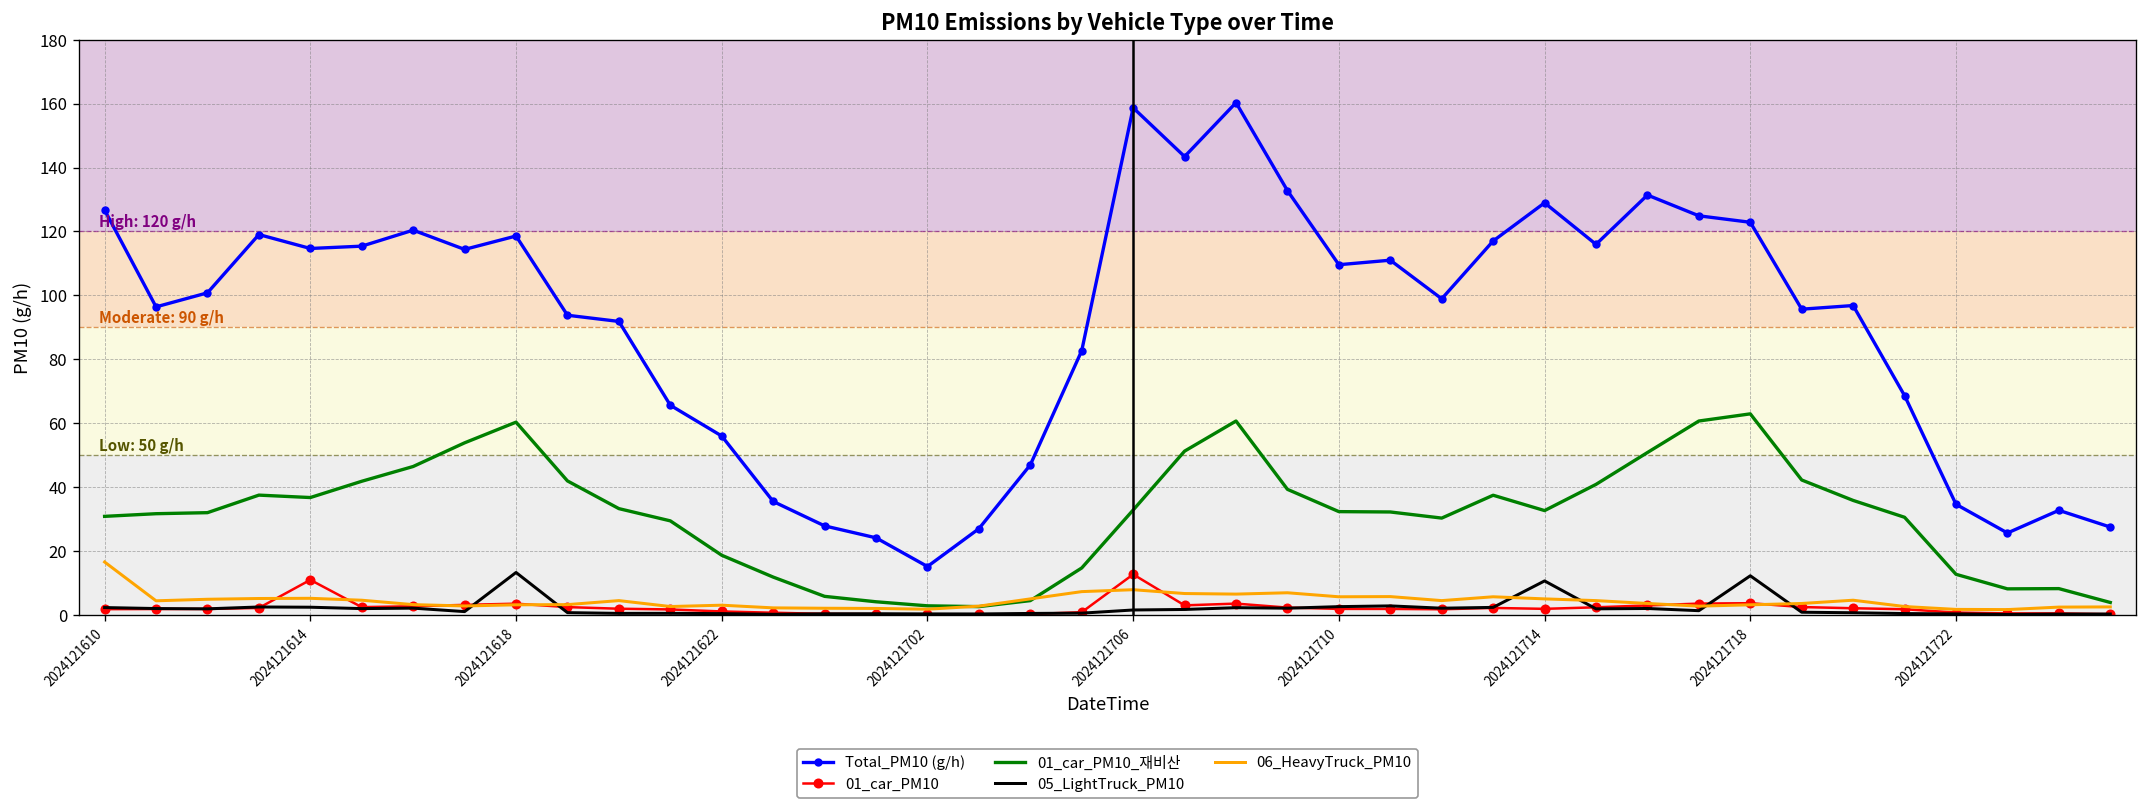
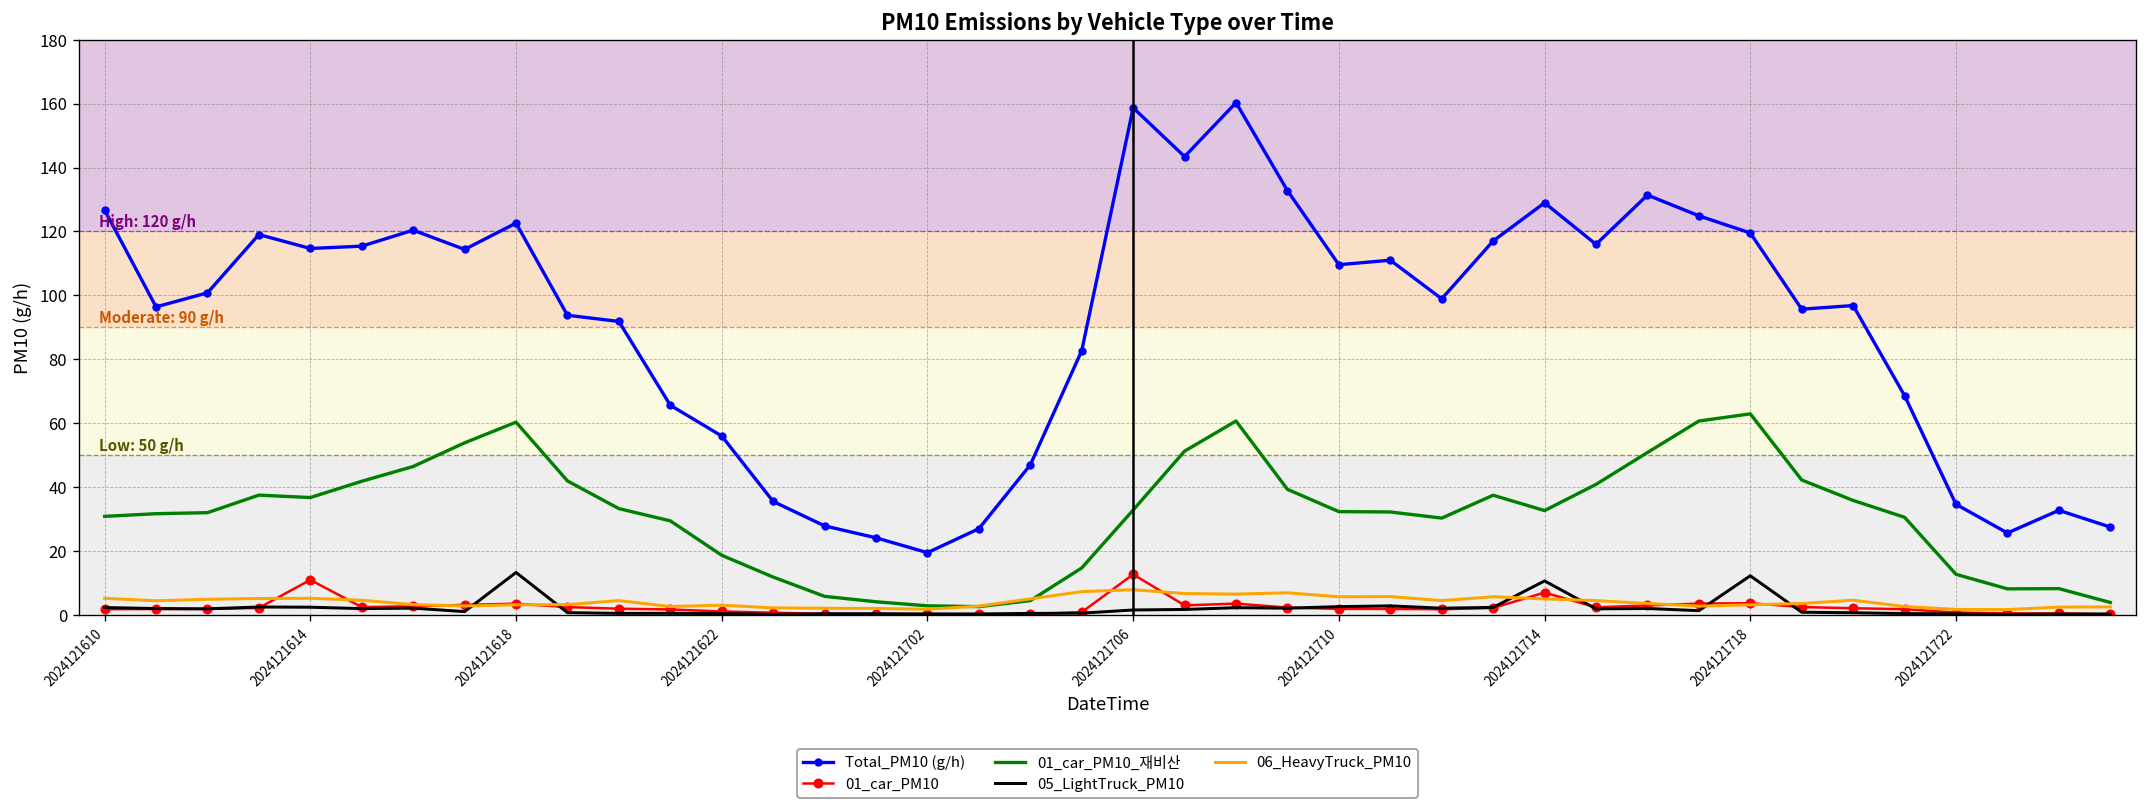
  {
    "Total_PM10 (g/h)": {
      "2024121614": 115,
-     "2024121618": 119,
+     "2024121618": 123,
      "2024121622": 56,
-     "2024121702": 15,
+     "2024121702": 19,
      "2024121706": 159,
      "2024121710": 110,
      "2024121714": 129,
-     "2024121718": 123,
+     "2024121718": 120,
      "2024121722": 35
    },
    "01_car_PM10": {
      "2024121614": 11,
      "2024121706": 13,
-     "2024121714": 2
+     "2024121714": 7
    },
    "01_car_PM10_재비산": {
      "2024121610": 31,
      "2024121614": 37,
      "2024121618": 60,
      "2024121622": 19,
      "2024121702": 3,
      "2024121706": 33,
      "2024121710": 32,
      "2024121714": 33,
      "2024121718": 63,
      "2024121722": 13
    },
    "05_LightTruck_PM10": {
      "2024121614": 2,
      "2024121618": 13,
      "2024121706": 2,
      "2024121714": 11,
      "2024121718": 12
    },
    "06_HeavyTruck_PM10": {
-     "2024121610": 17,
+     "2024121610": 5,
      "2024121614": 5,
      "2024121622": 3,
      "2024121702": 2,
      "2024121706": 8,
      "2024121710": 6,
      "2024121714": 5,
      "2024121722": 2
    }
  }
